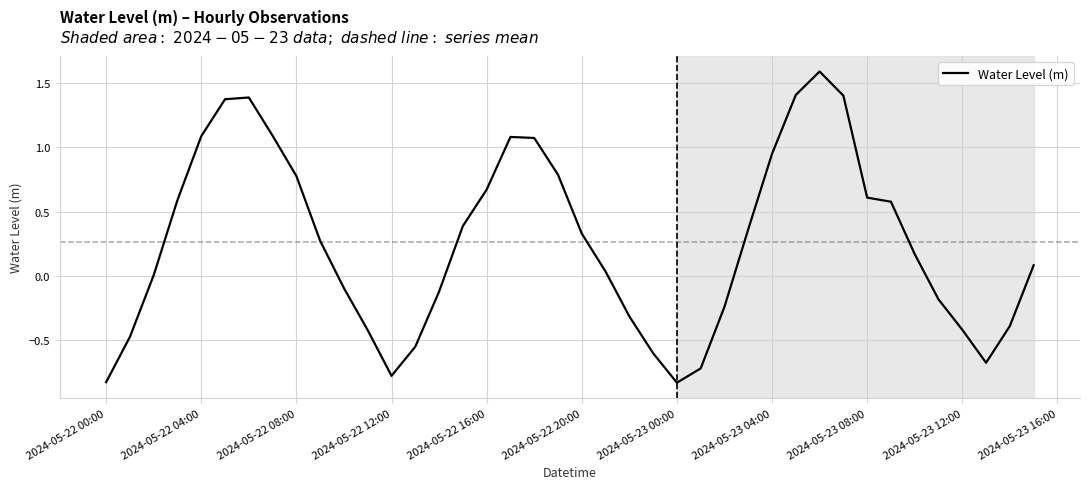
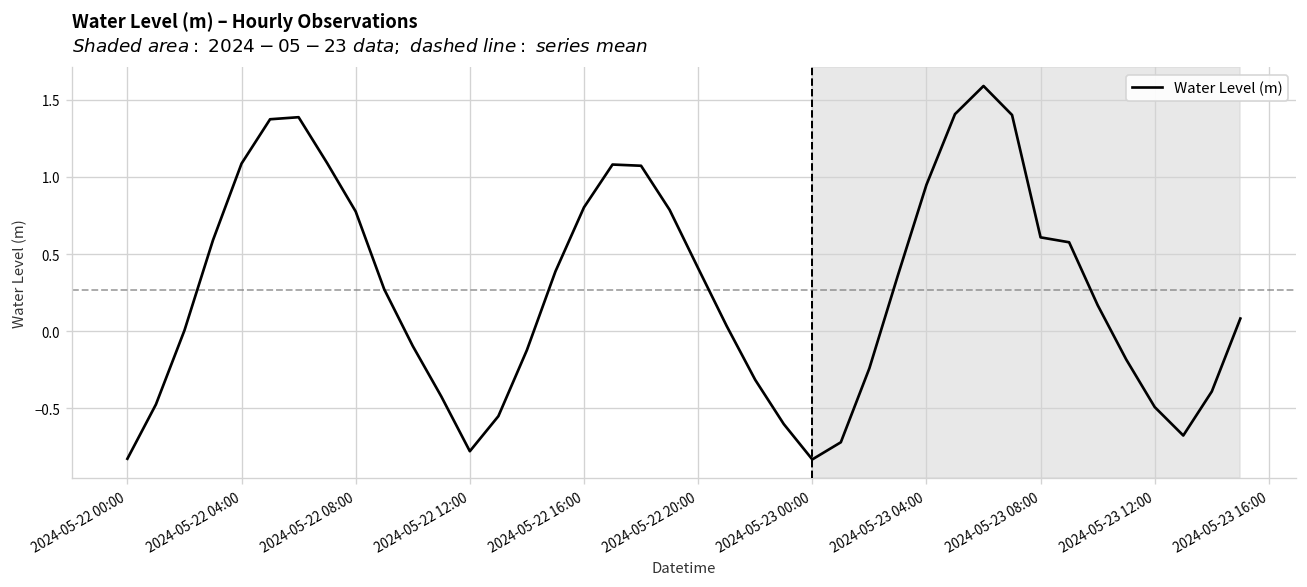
  {
    "2024-05-22 00:00": -0.83,
    "2024-05-22 04:00": 1.09,
    "2024-05-22 08:00": 0.78,
    "2024-05-22 12:00": -0.78,
-   "2024-05-22 16:00": 0.67,
-   "2024-05-22 20:00": 0.33,
+   "2024-05-22 16:00": 0.80,
+   "2024-05-22 20:00": 0.41,
    "2024-05-23 00:00": -0.83,
    "2024-05-23 04:00": 0.95,
    "2024-05-23 08:00": 0.61,
-   "2024-05-23 12:00": -0.42
+   "2024-05-23 12:00": -0.49
  }
